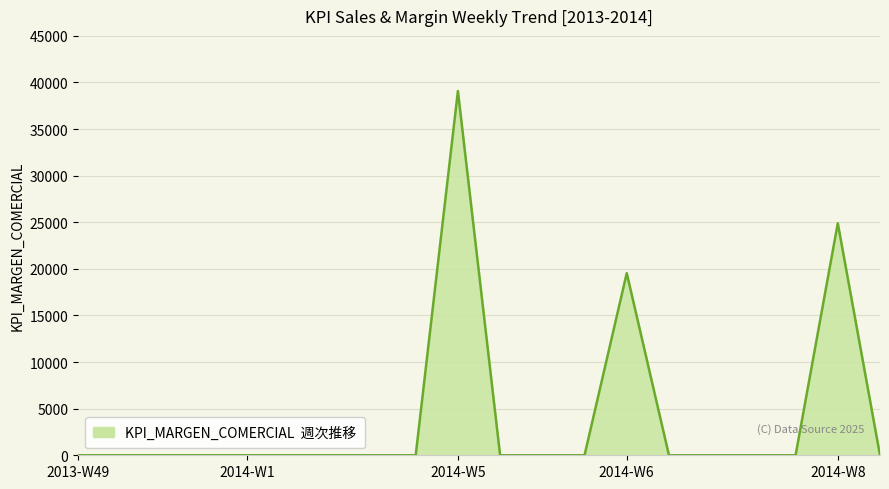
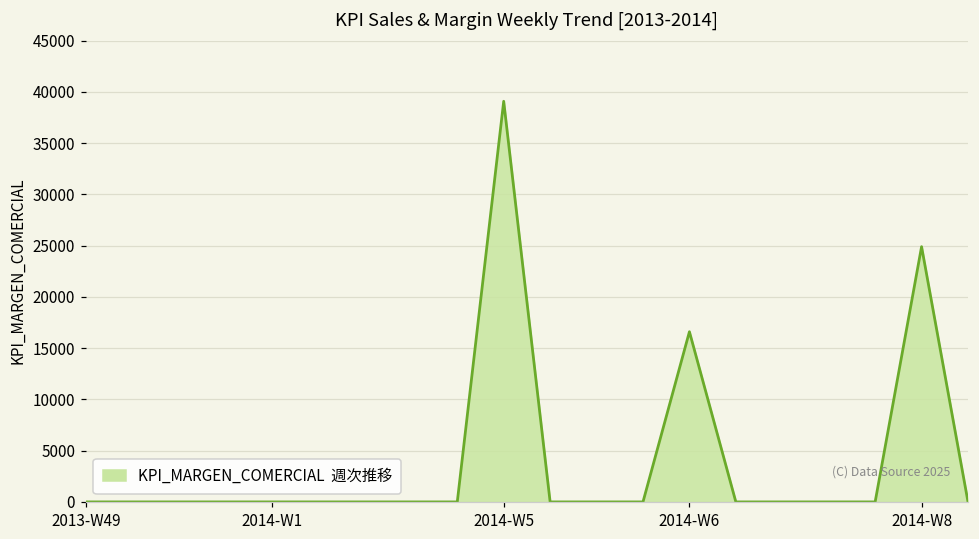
  {
    "2013-W49": 0,
    "2014-W1": 0,
    "2014-W5": 39000,
-   "2014-W6": 20000,
+   "2014-W6": 17000,
    "2014-W8": 25000
  }
